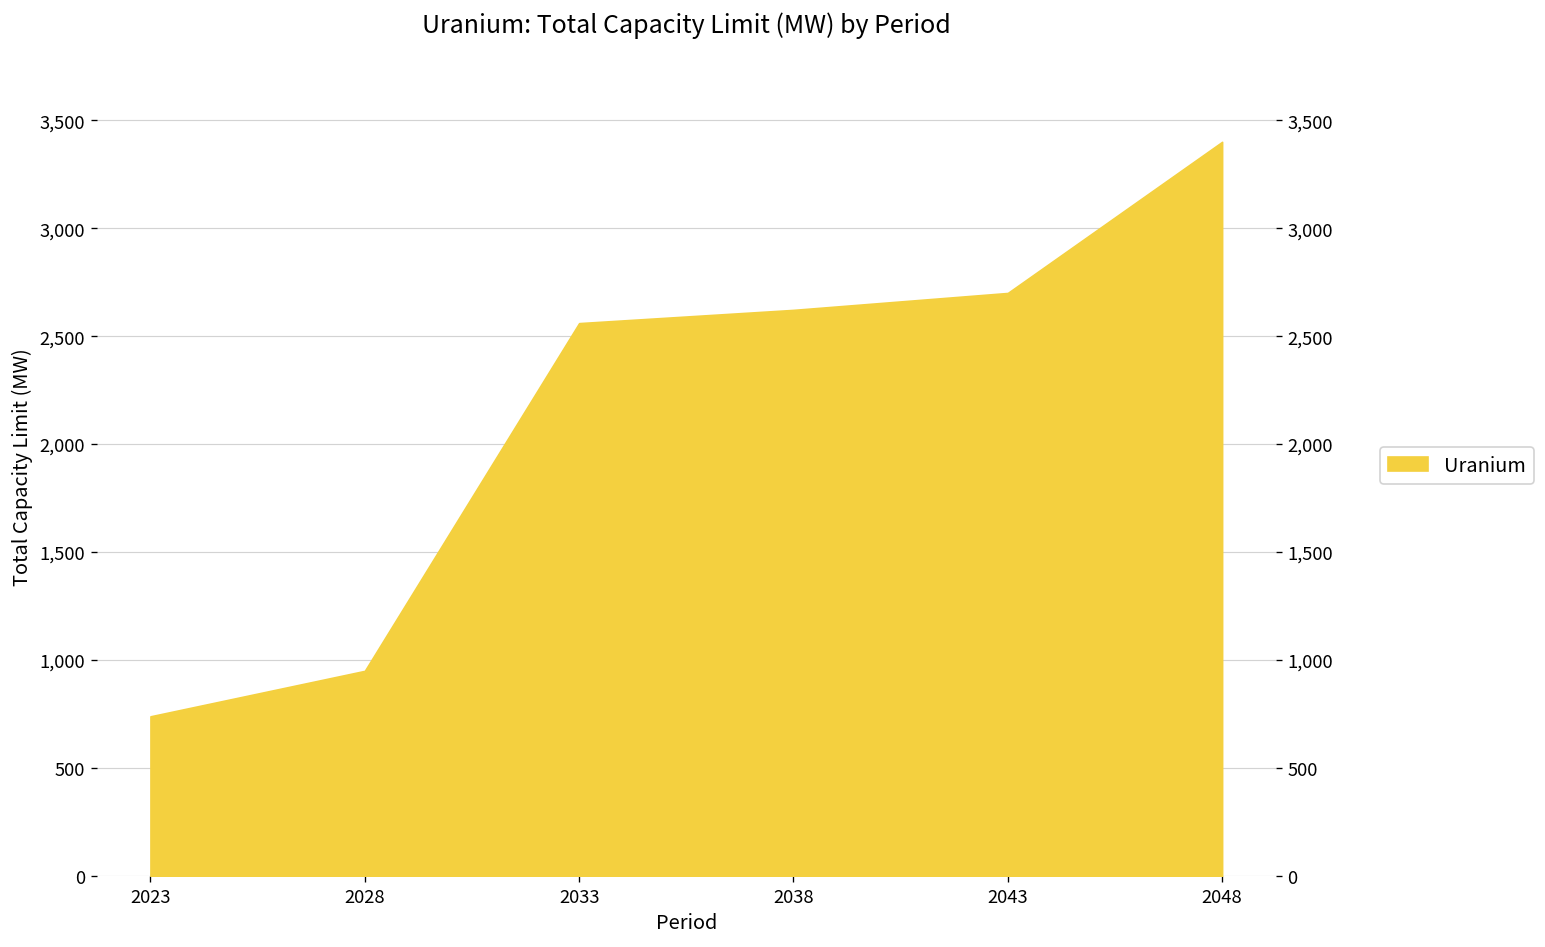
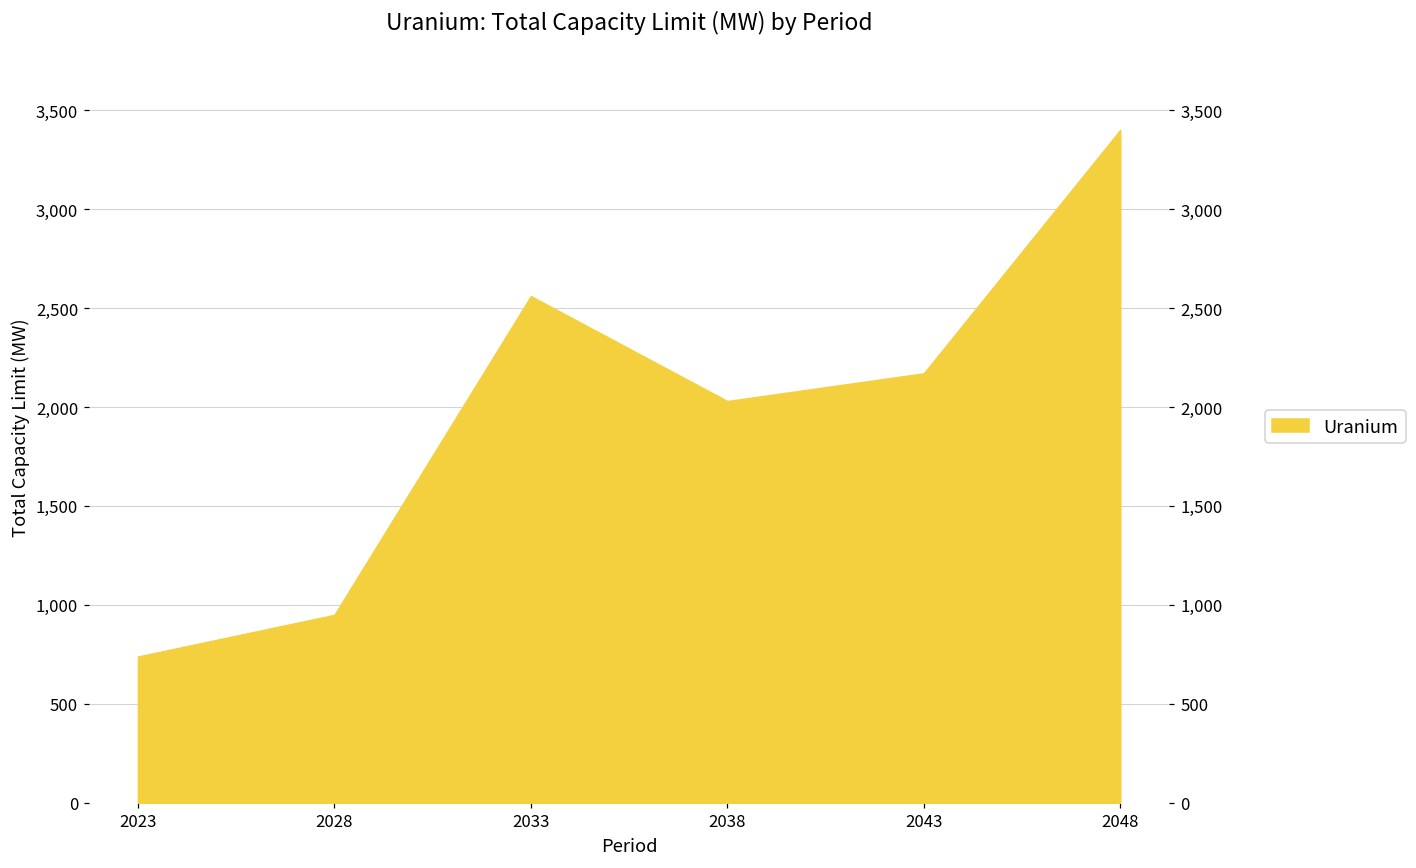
  {
    "2023": "740",
    "2028": "950",
    "2033": "2,560",
-   "2038": "2,620",
-   "2043": "2,700",
+   "2038": "2,030",
+   "2043": "2,170",
    "2048": "3,400"
  }
